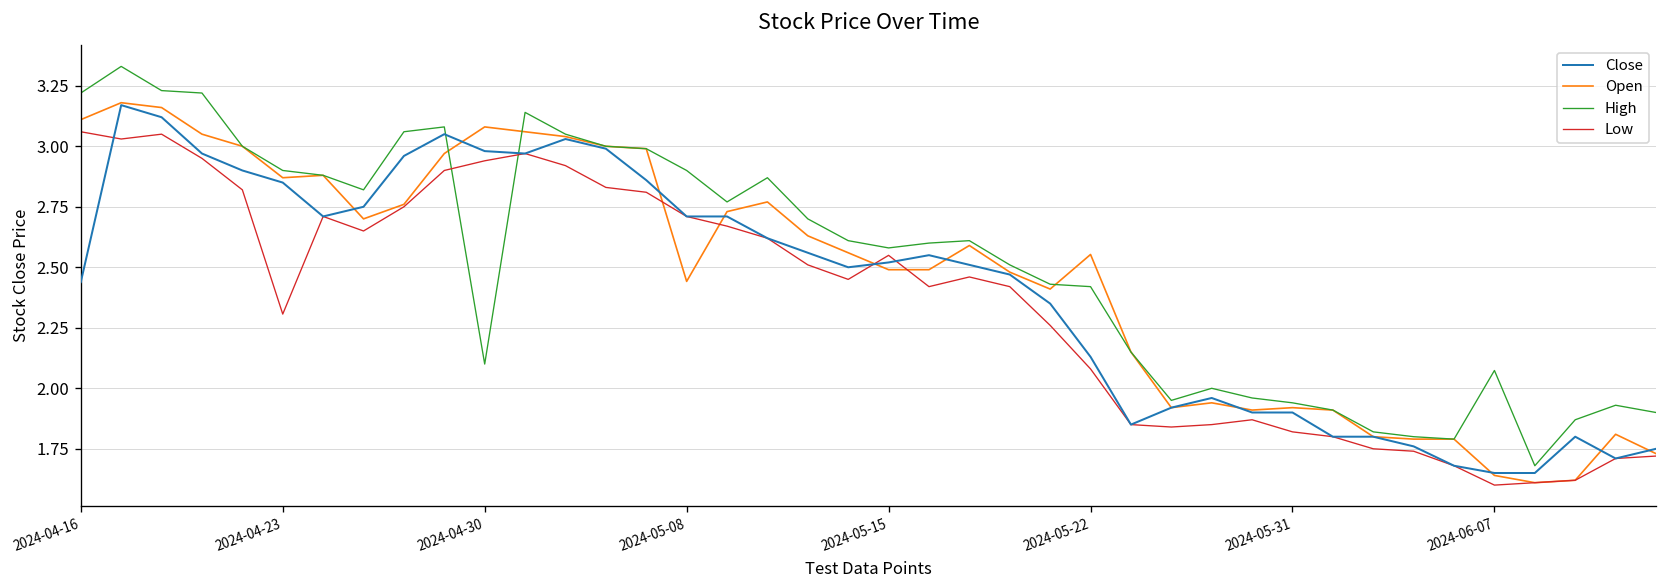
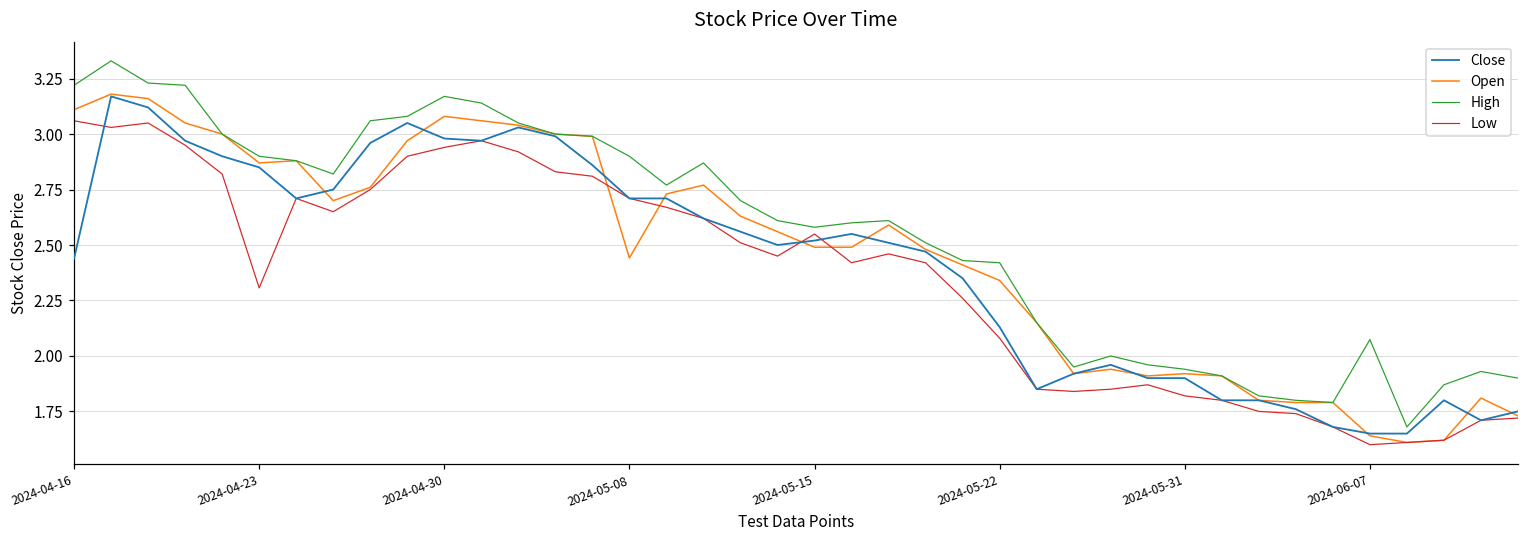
  {
    "Close": {
      "2024-04-16": 2.44,
      "2024-04-23": 2.85,
      "2024-04-30": 2.98,
      "2024-05-15": 2.52,
      "2024-05-22": 2.13,
      "2024-05-31": 1.90
    },
    "Open": {
      "2024-04-16": 3.11,
      "2024-04-23": 2.87,
      "2024-04-30": 3.08,
      "2024-05-08": 2.44,
      "2024-05-15": 2.49,
-     "2024-05-22": 2.55,
+     "2024-05-22": 2.34,
      "2024-05-31": 1.92
    },
    "High": {
      "2024-04-16": 3.22,
      "2024-04-23": 2.90,
-     "2024-04-30": 2.10,
+     "2024-04-30": 3.17,
      "2024-05-08": 2.90,
      "2024-05-15": 2.58,
      "2024-05-22": 2.42,
      "2024-05-31": 1.94,
      "2024-06-07": 2.07
    },
    "Low": {
      "2024-04-16": 3.06,
      "2024-04-23": 2.31,
      "2024-04-30": 2.94,
      "2024-05-15": 2.55,
      "2024-05-22": 2.08,
      "2024-05-31": 1.82,
      "2024-06-07": 1.60
    }
  }
